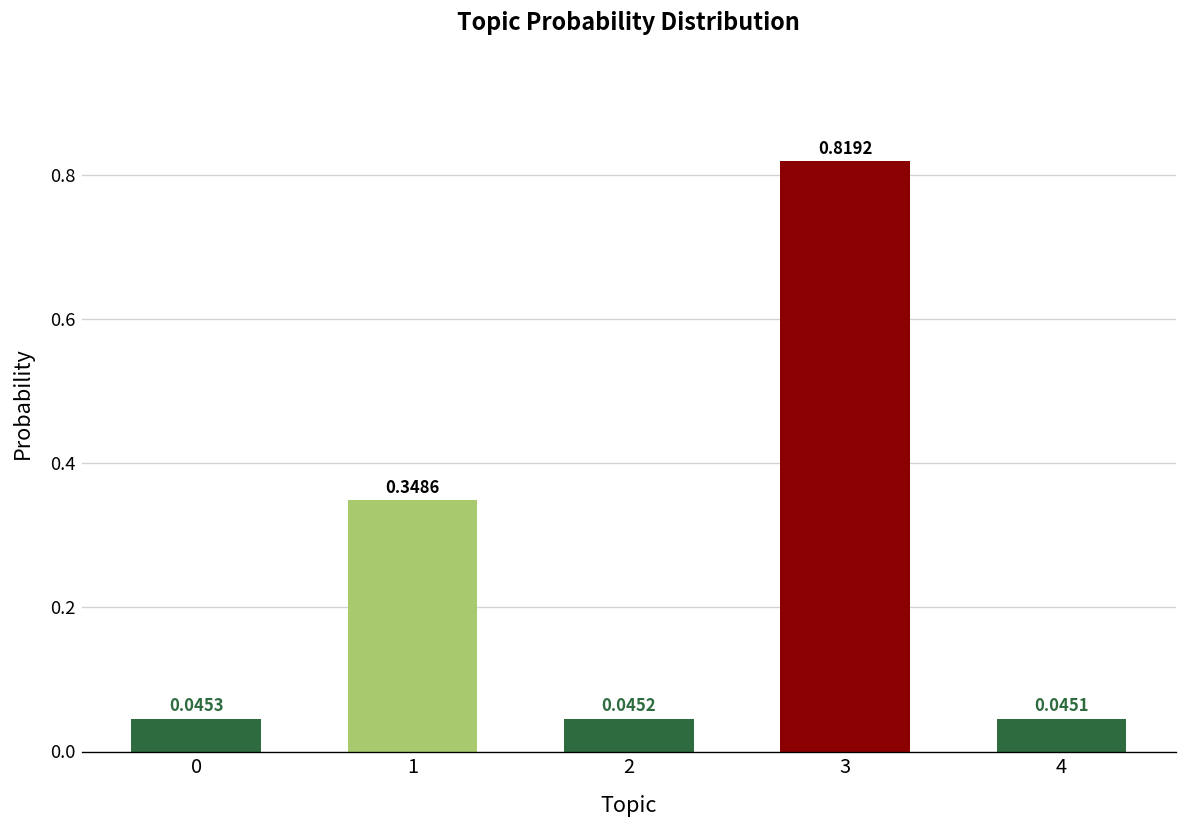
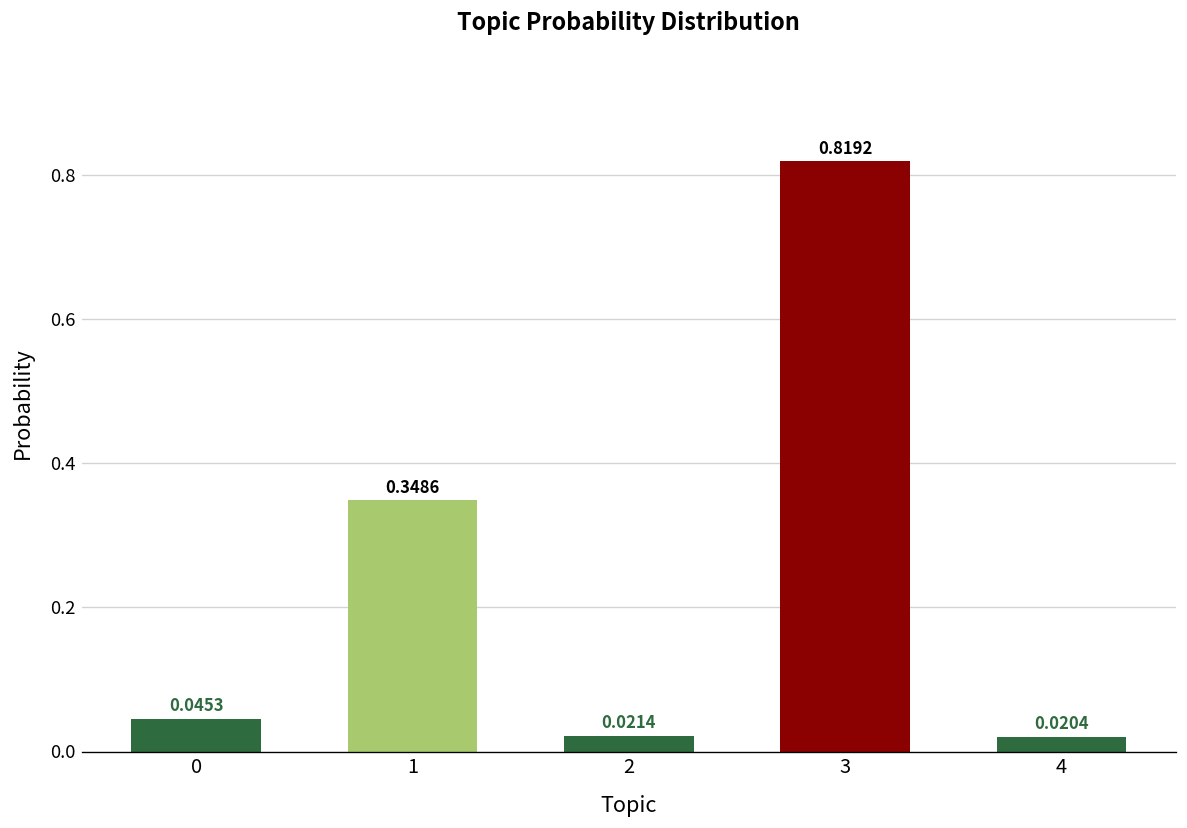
  {
    "0": 0.0453,
    "1": 0.3486,
-   "2": 0.0452,
+   "2": 0.0214,
    "3": 0.8192,
-   "4": 0.0451
+   "4": 0.0204
  }
